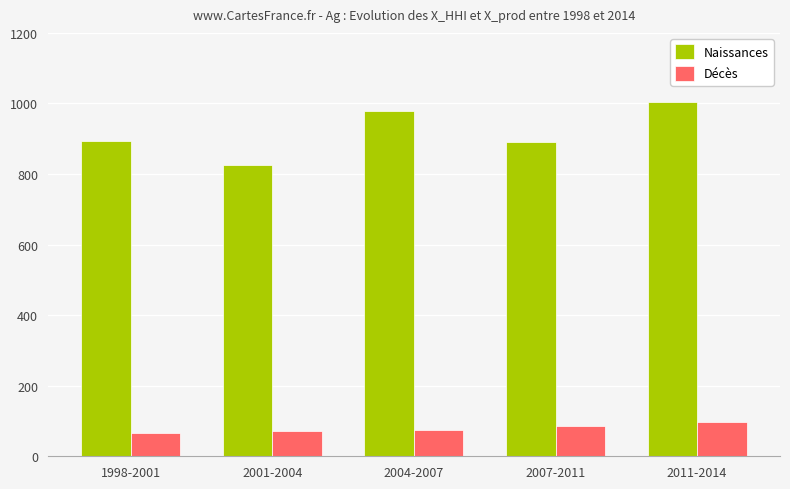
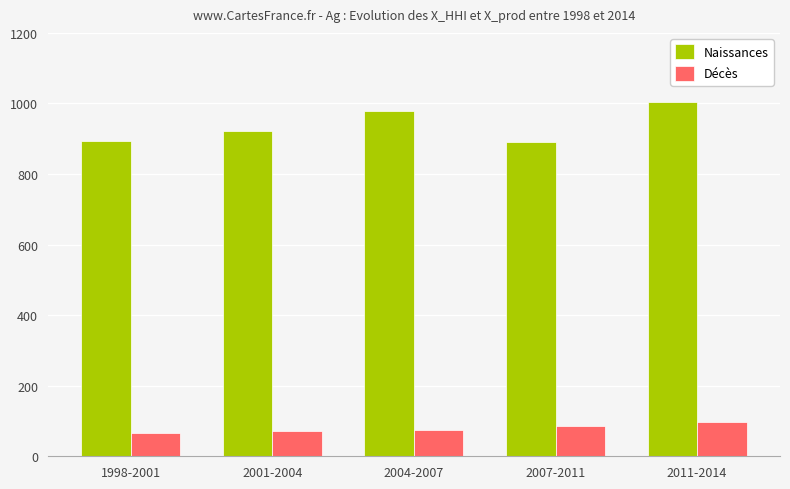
  {
    "Naissances": {
      "1998-2001": 890,
-     "2001-2004": 830,
+     "2001-2004": 920,
      "2004-2007": 980,
      "2007-2011": 890,
      "2011-2014": 1000
    },
    "Décès": {
      "1998-2001": 70,
      "2001-2004": 70,
      "2004-2007": 80,
      "2007-2011": 80,
      "2011-2014": 100
    }
  }
